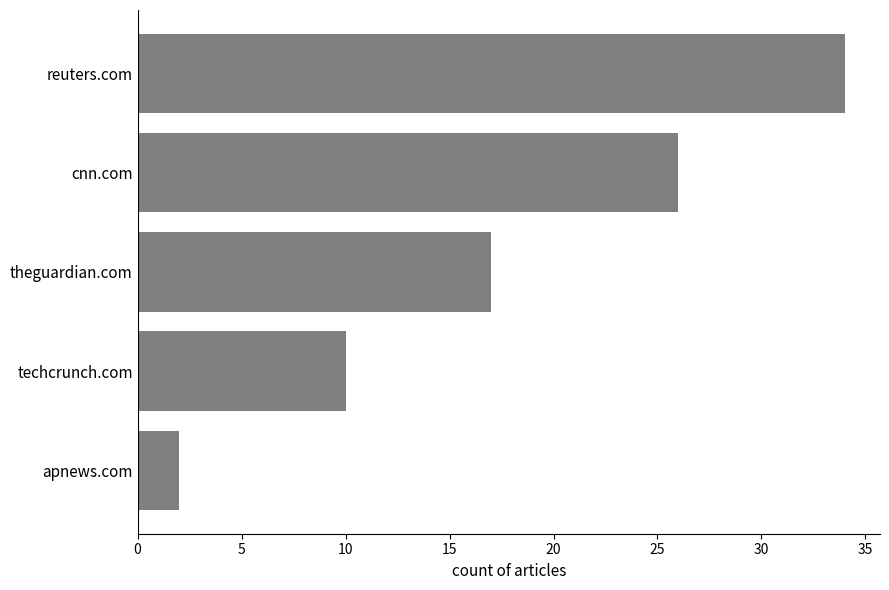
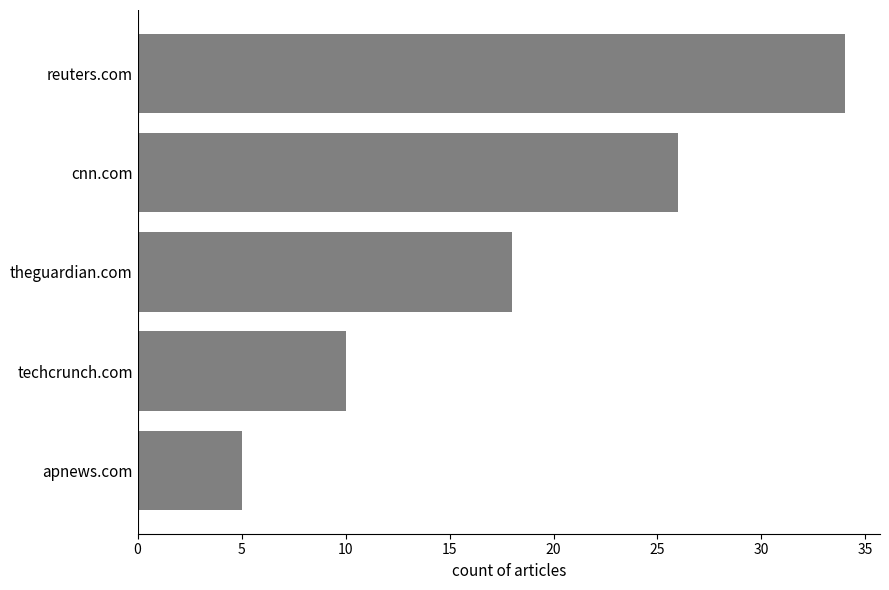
  {
    "reuters.com": 34,
    "cnn.com": 26,
-   "theguardian.com": 17,
+   "theguardian.com": 18,
    "techcrunch.com": 10,
-   "apnews.com": 2
+   "apnews.com": 5
  }
